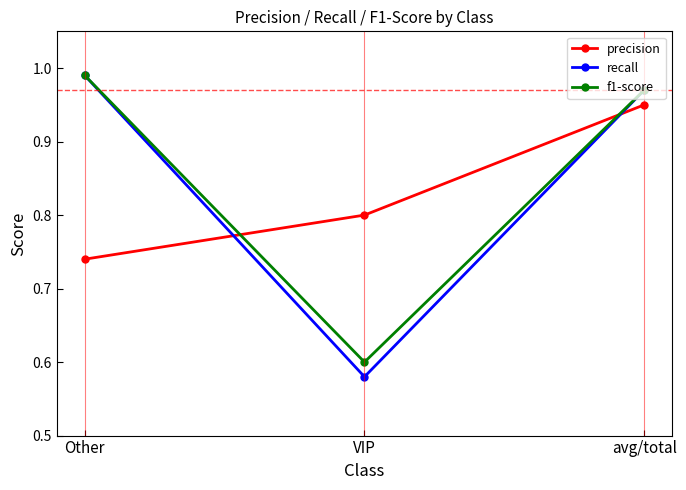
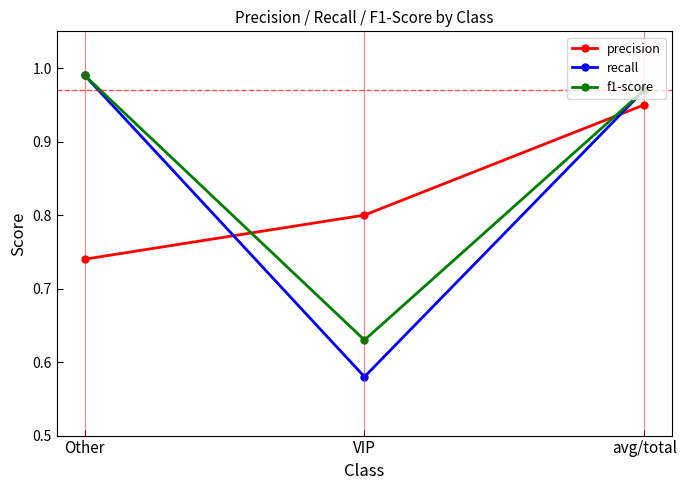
  {
    "precision": {
      "Other": 0.74,
      "VIP": 0.80,
      "avg/total": 0.95
    },
    "recall": {
      "VIP": 0.58
    },
    "f1-score": {
-     "VIP": 0.60
+     "VIP": 0.63
    }
  }
